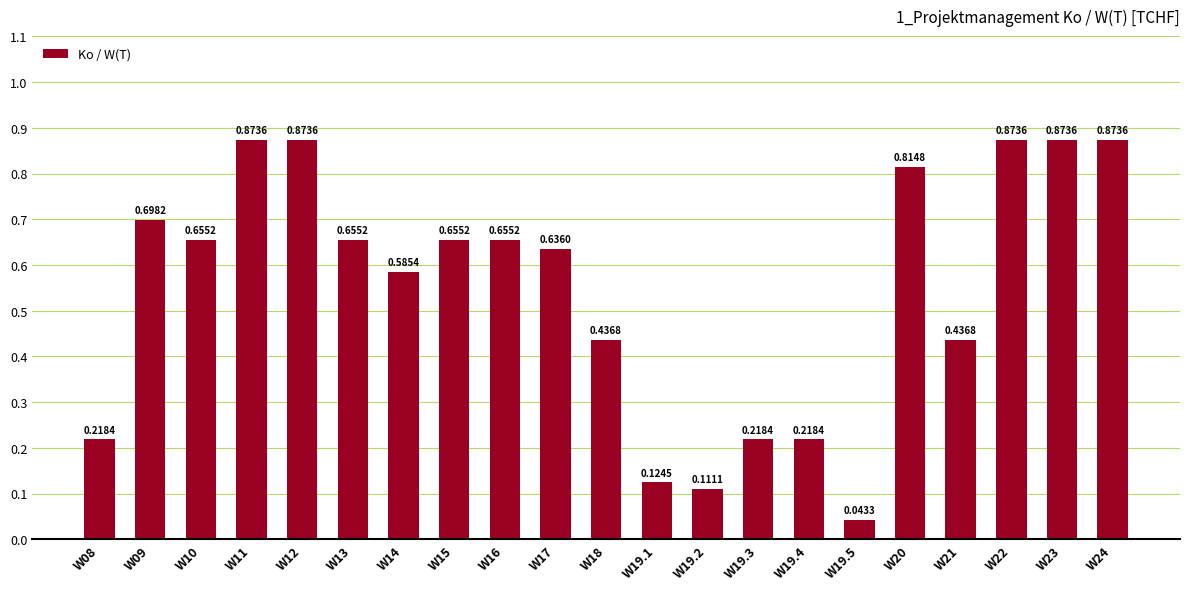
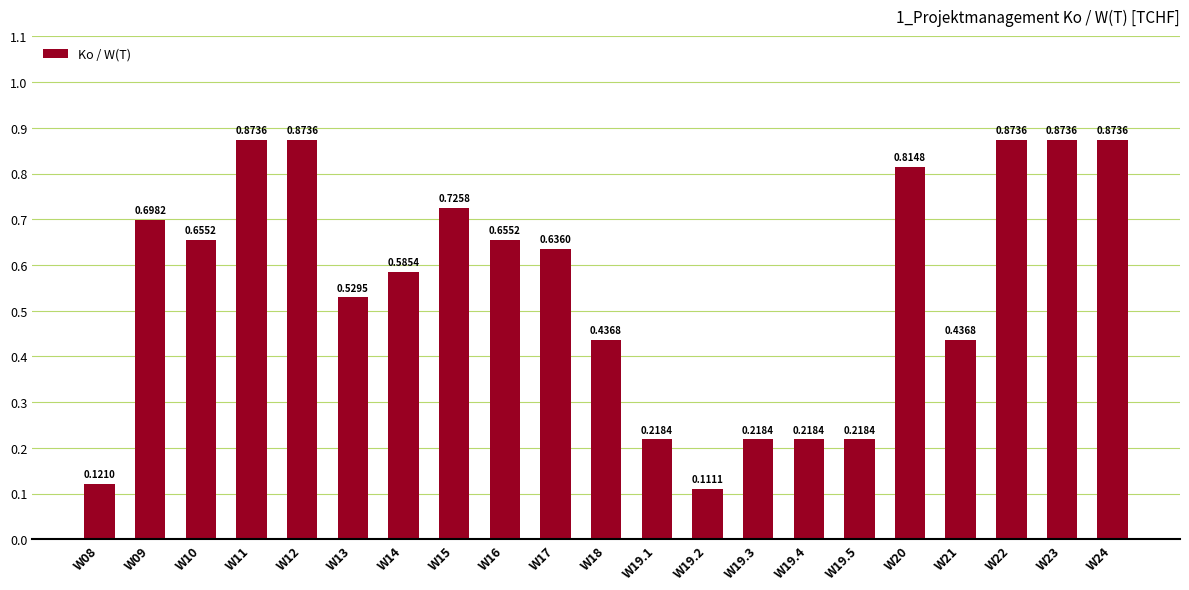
  {
-   "W08": 0.2184,
+   "W08": 0.1210,
    "W09": 0.6982,
    "W10": 0.6552,
    "W11": 0.8736,
    "W12": 0.8736,
-   "W13": 0.6552,
+   "W13": 0.5295,
    "W14": 0.5854,
-   "W15": 0.6552,
+   "W15": 0.7258,
    "W16": 0.6552,
    "W17": 0.6360,
    "W18": 0.4368,
-   "W19.1": 0.1245,
+   "W19.1": 0.2184,
    "W19.2": 0.1111,
    "W19.3": 0.2184,
    "W19.4": 0.2184,
-   "W19.5": 0.0433,
+   "W19.5": 0.2184,
    "W20": 0.8148,
    "W21": 0.4368,
    "W22": 0.8736,
    "W23": 0.8736,
    "W24": 0.8736
  }
